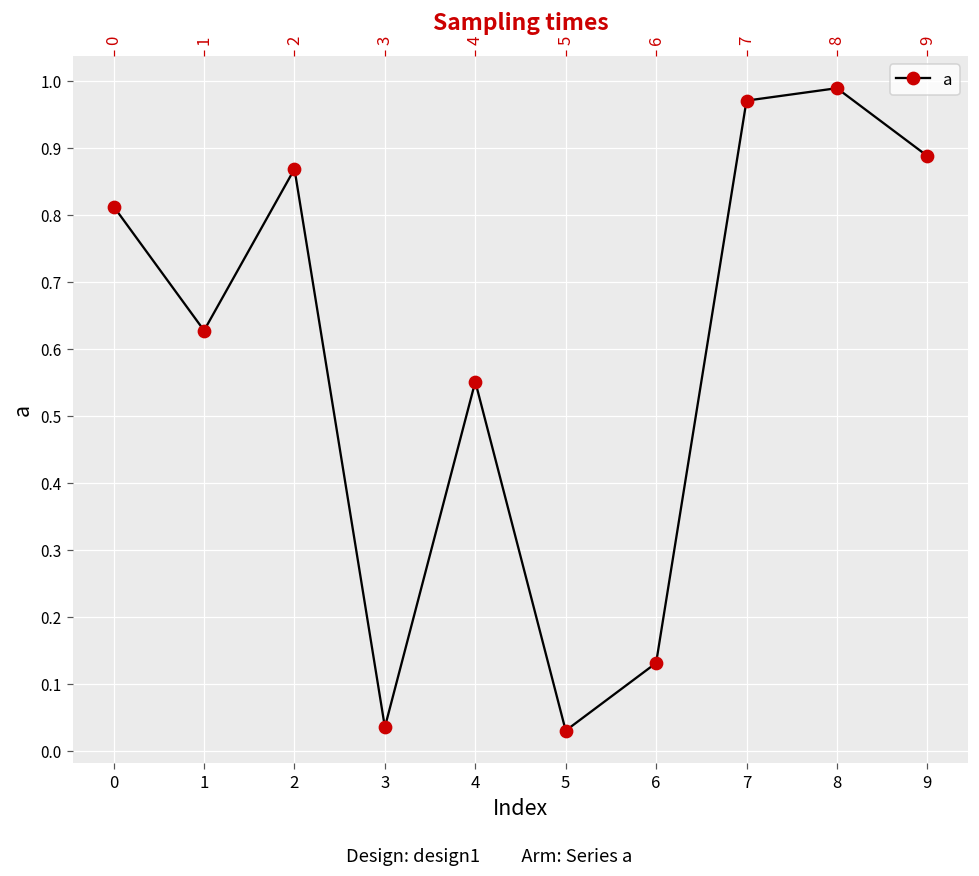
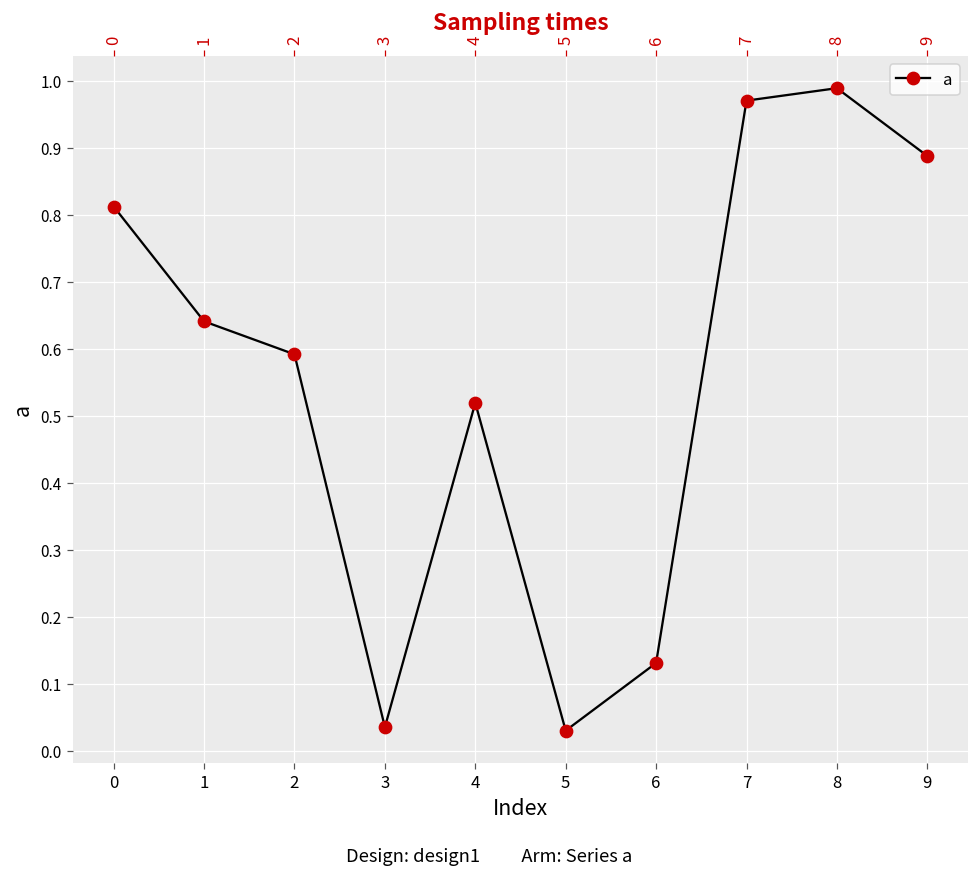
  {
    "0": 0.81,
-   "1": 0.63,
-   "2": 0.87,
+   "1": 0.64,
+   "2": 0.59,
    "3": 0.04,
-   "4": 0.55,
+   "4": 0.52,
    "5": 0.03,
    "6": 0.13,
    "7": 0.97,
    "8": 0.99,
    "9": 0.89
  }
